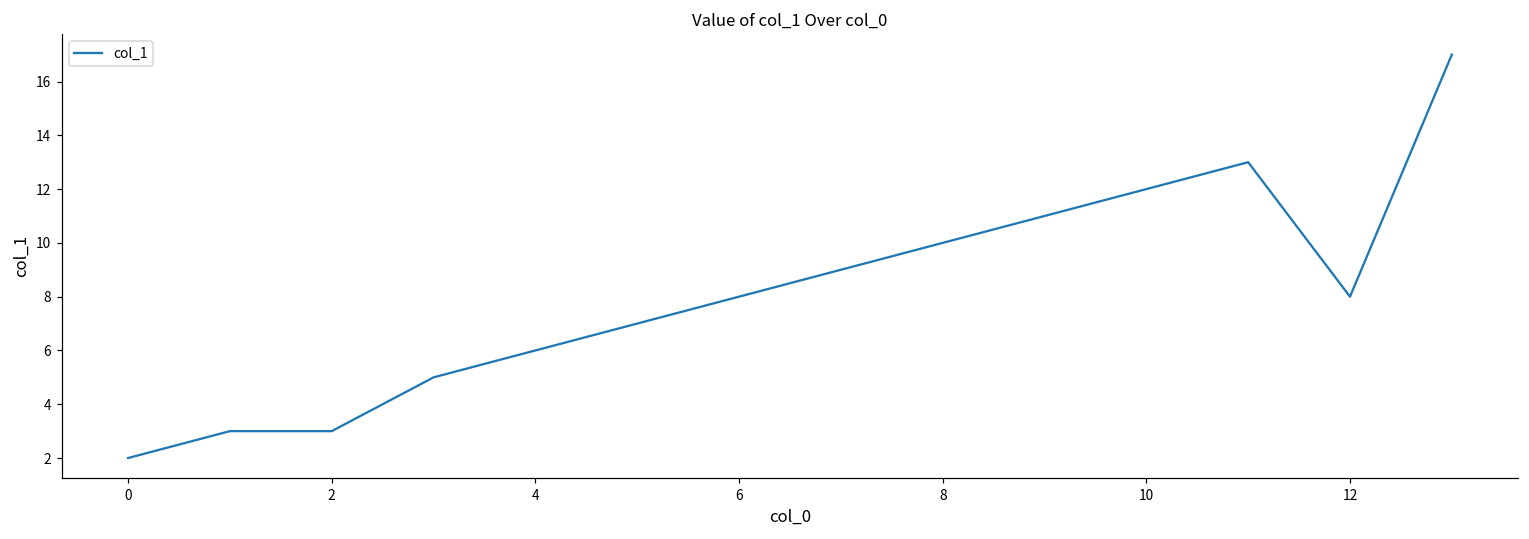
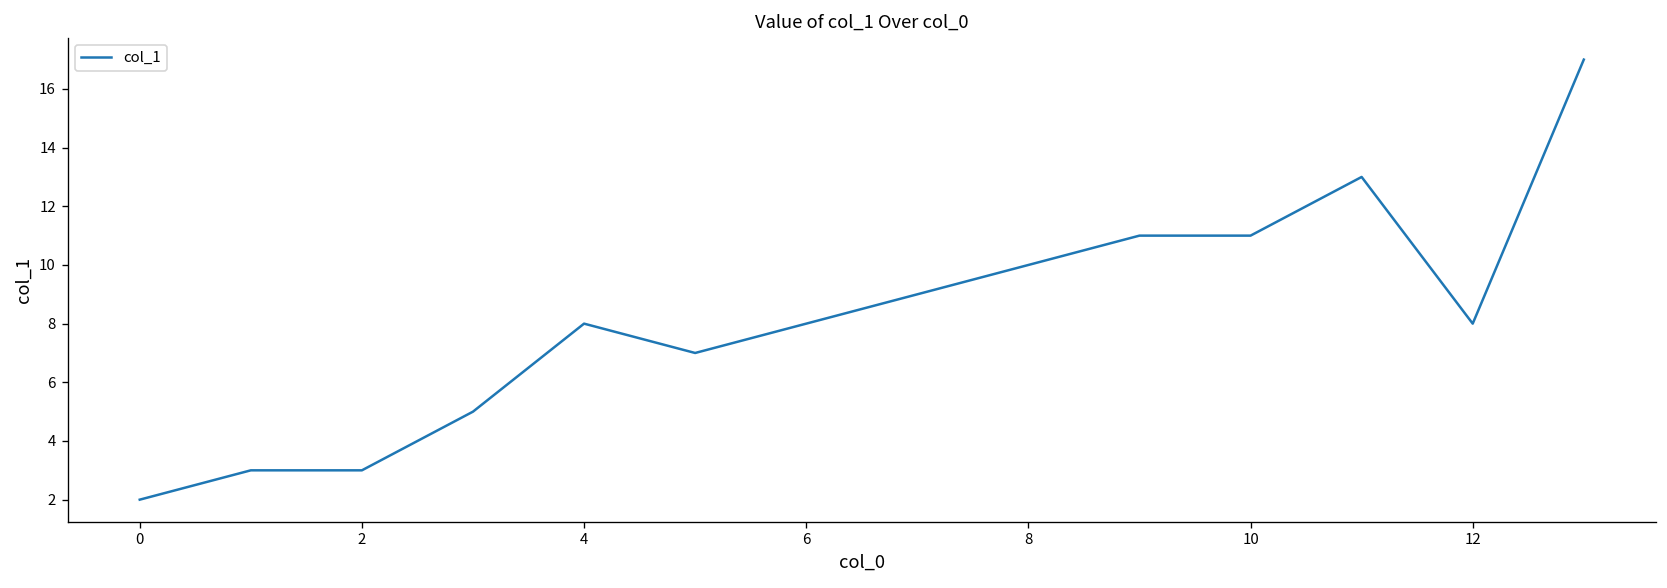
  {
    "0": 2,
    "2": 3,
-   "4": 6,
+   "4": 8,
    "6": 8,
    "8": 10,
-   "10": 12,
+   "10": 11,
    "12": 8
  }
